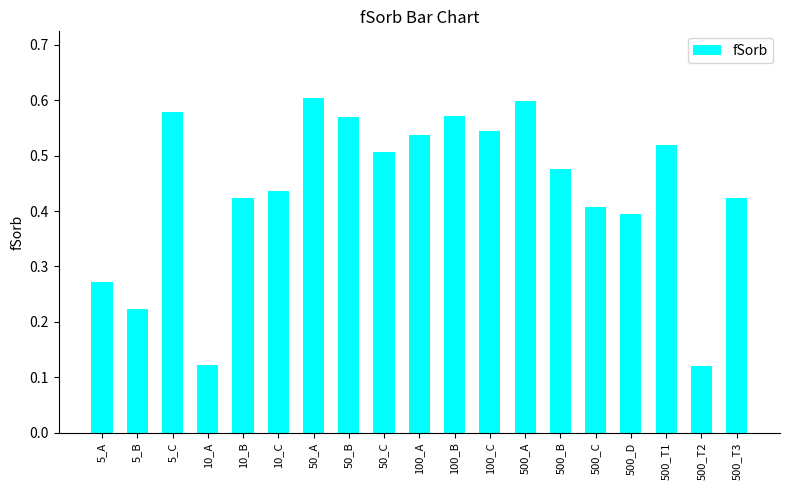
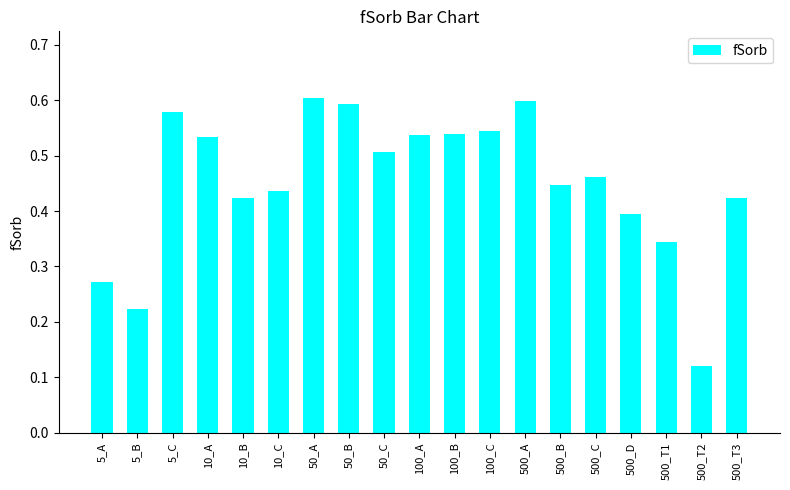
  {
    "5_A": 0.27,
    "5_B": 0.22,
    "5_C": 0.58,
-   "10_A": 0.12,
+   "10_A": 0.53,
    "10_B": 0.42,
    "10_C": 0.44,
    "50_A": 0.60,
-   "50_B": 0.57,
+   "50_B": 0.59,
    "50_C": 0.51,
    "100_A": 0.54,
-   "100_B": 0.57,
+   "100_B": 0.54,
    "100_C": 0.54,
    "500_A": 0.60,
-   "500_B": 0.48,
-   "500_C": 0.41,
+   "500_B": 0.45,
+   "500_C": 0.46,
    "500_D": 0.40,
-   "500_T1": 0.52,
+   "500_T1": 0.34,
    "500_T2": 0.12,
    "500_T3": 0.42
  }
